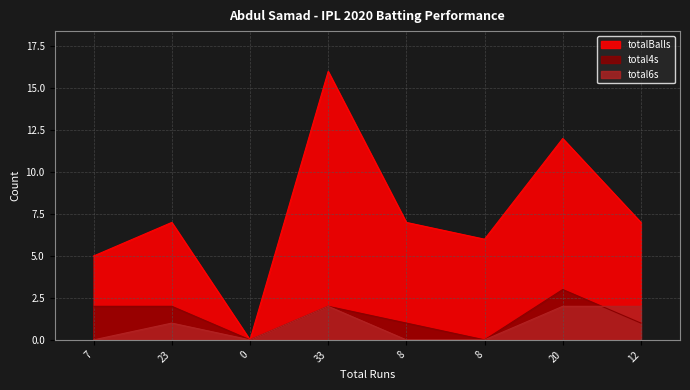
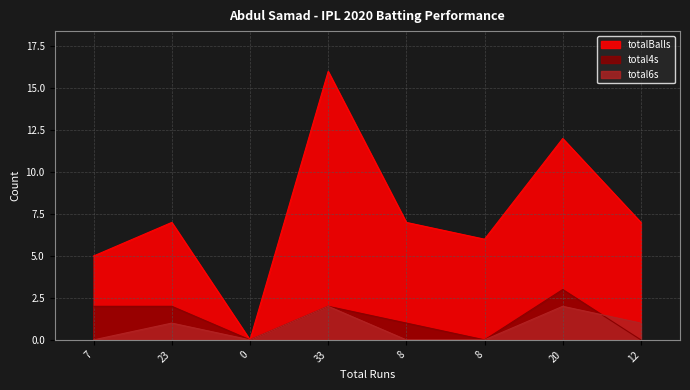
  {
    "totalBalls": {
      "7": 5,
      "23": 7,
      "33": 16,
      "20": 12,
      "12": 7
    },
    "total4s": {
      "7": 2,
      "23": 2,
      "20": 3,
-     "12": 1
+     "12": 0
    },
    "total6s": {
      "7": 0,
      "23": 1,
      "20": 2,
-     "12": 2
+     "12": 1
    }
  }
